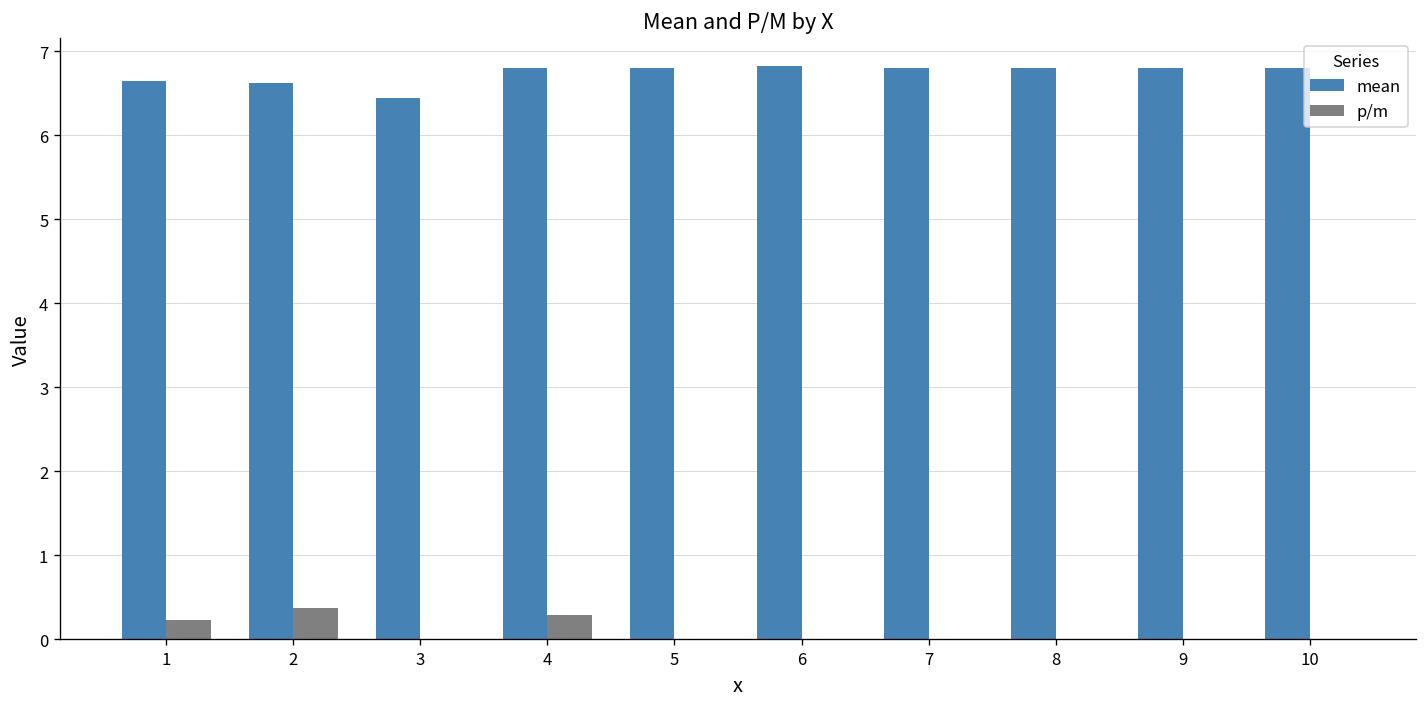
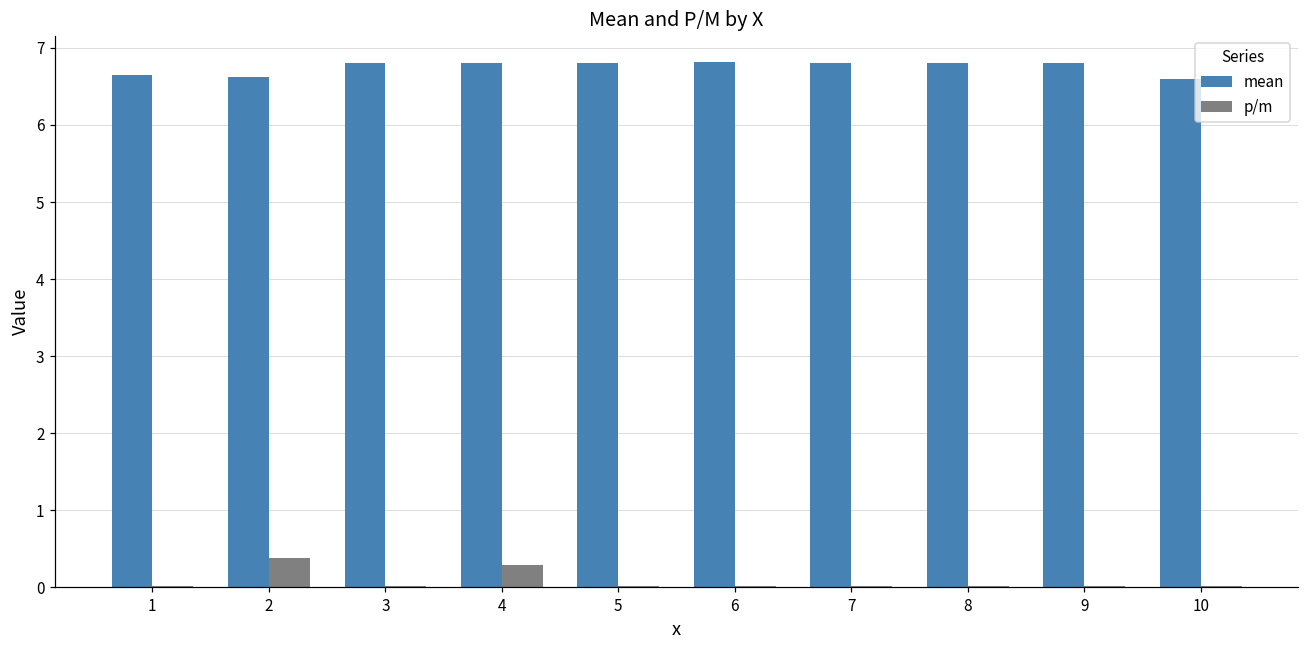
  {
    "mean": {
      "1": 6.7,
      "2": 6.6,
-     "3": 6.4,
+     "3": 6.8,
      "4": 6.8,
      "5": 6.8,
      "6": 6.8,
      "7": 6.8,
      "8": 6.8,
      "9": 6.8,
-     "10": 6.8
+     "10": 6.6
    },
    "p/m": {
-     "1": 0.2,
+     "1": 0.0,
      "2": 0.4,
      "4": 0.3
    }
  }
